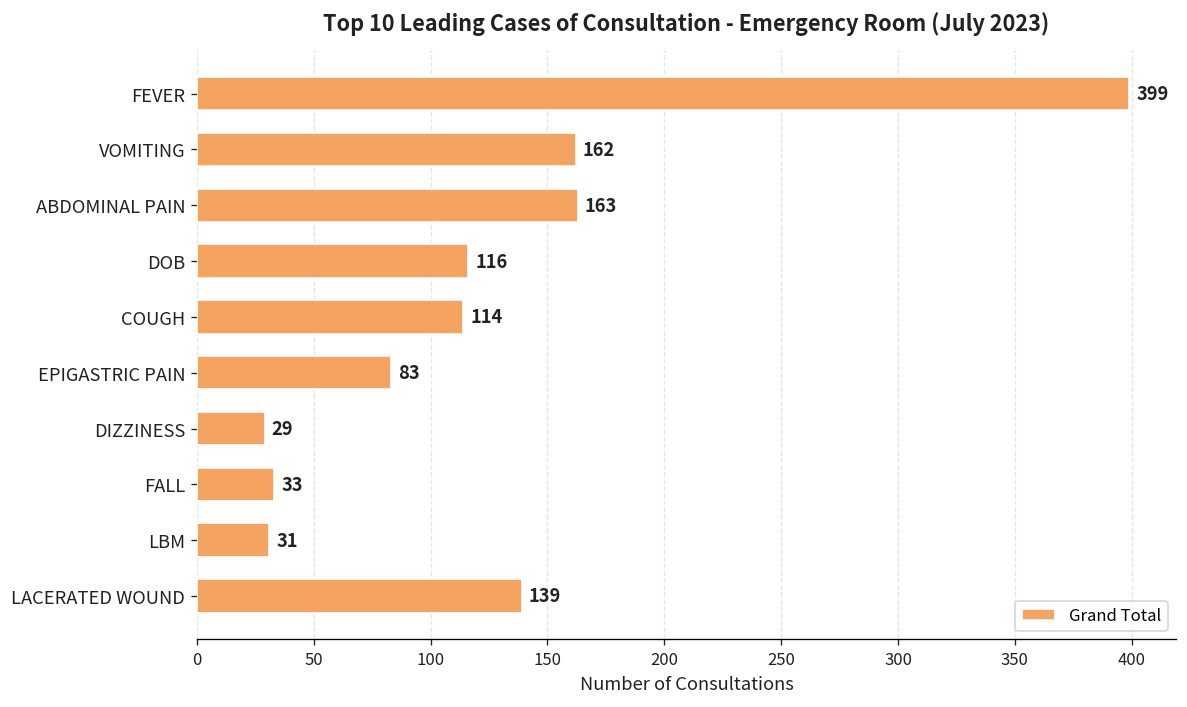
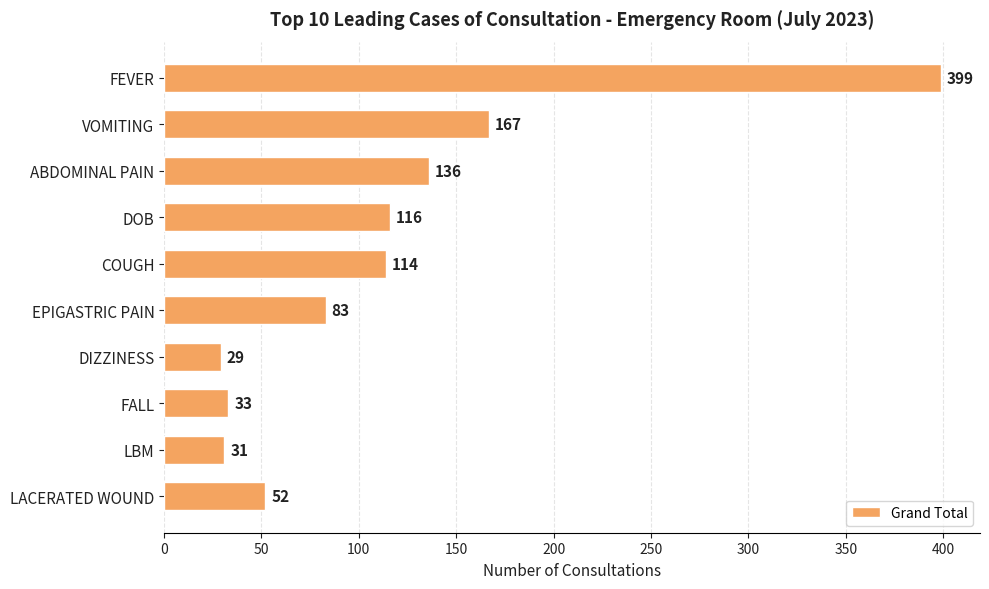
  {
    "FEVER": 399,
-   "VOMITING": 162,
-   "ABDOMINAL PAIN": 163,
+   "VOMITING": 167,
+   "ABDOMINAL PAIN": 136,
    "DOB": 116,
    "COUGH": 114,
    "EPIGASTRIC PAIN": 83,
    "DIZZINESS": 29,
    "FALL": 33,
    "LBM": 31,
-   "LACERATED WOUND": 139
+   "LACERATED WOUND": 52
  }
